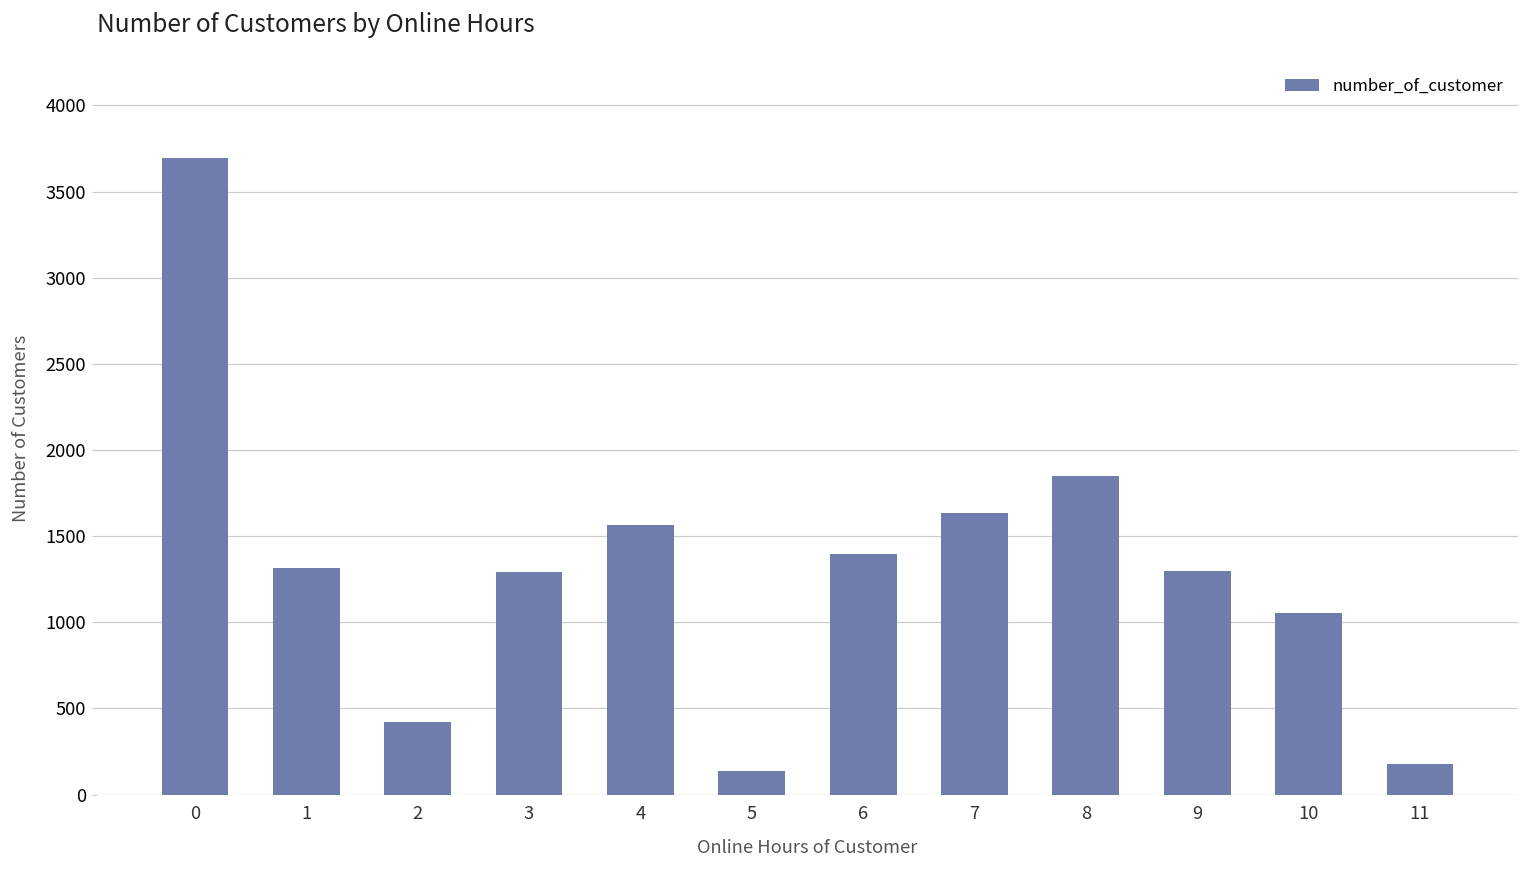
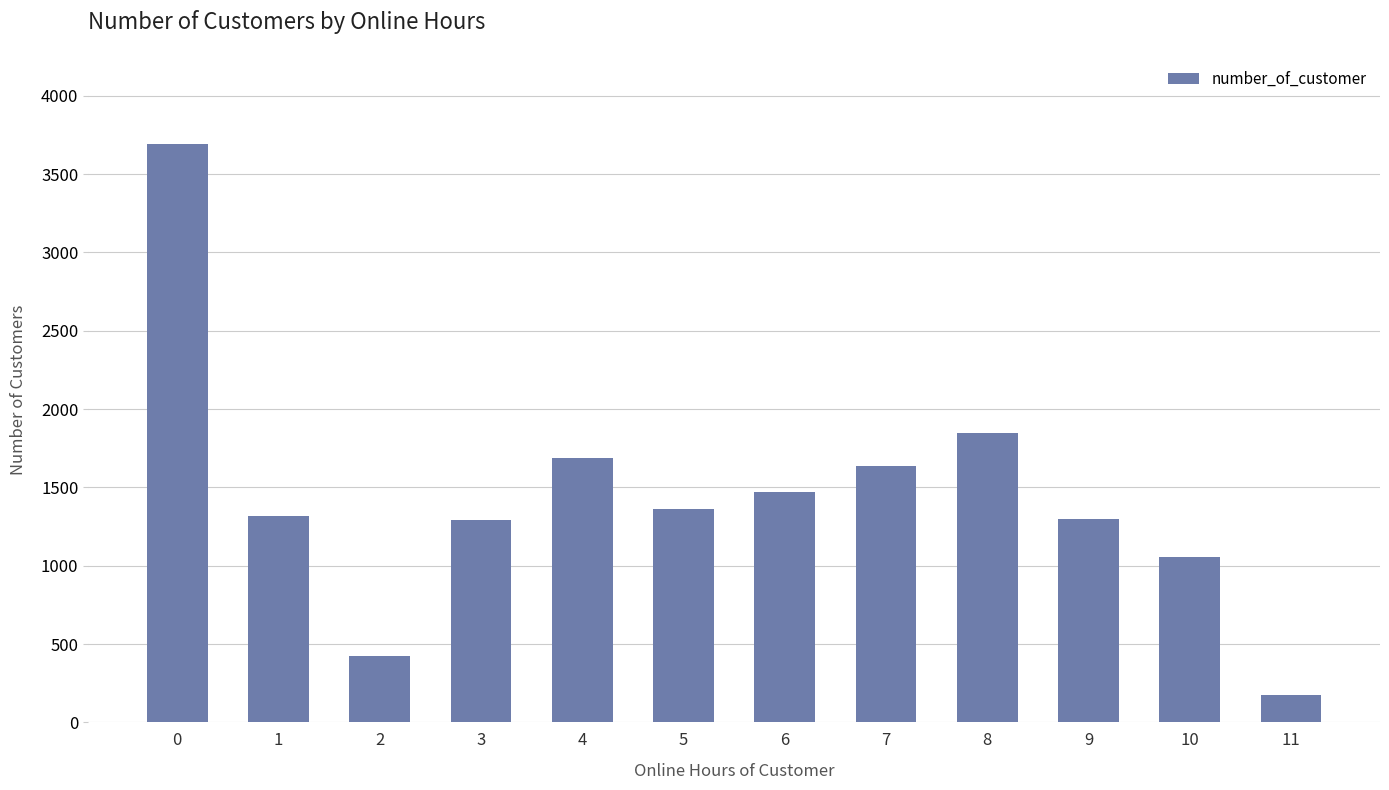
  {
    "0": 3700,
    "1": 1320,
    "2": 420,
    "3": 1290,
-   "4": 1560,
-   "5": 140,
-   "6": 1400,
+   "4": 1690,
+   "5": 1370,
+   "6": 1470,
    "7": 1640,
    "8": 1850,
    "9": 1300,
    "10": 1050,
    "11": 180
  }
